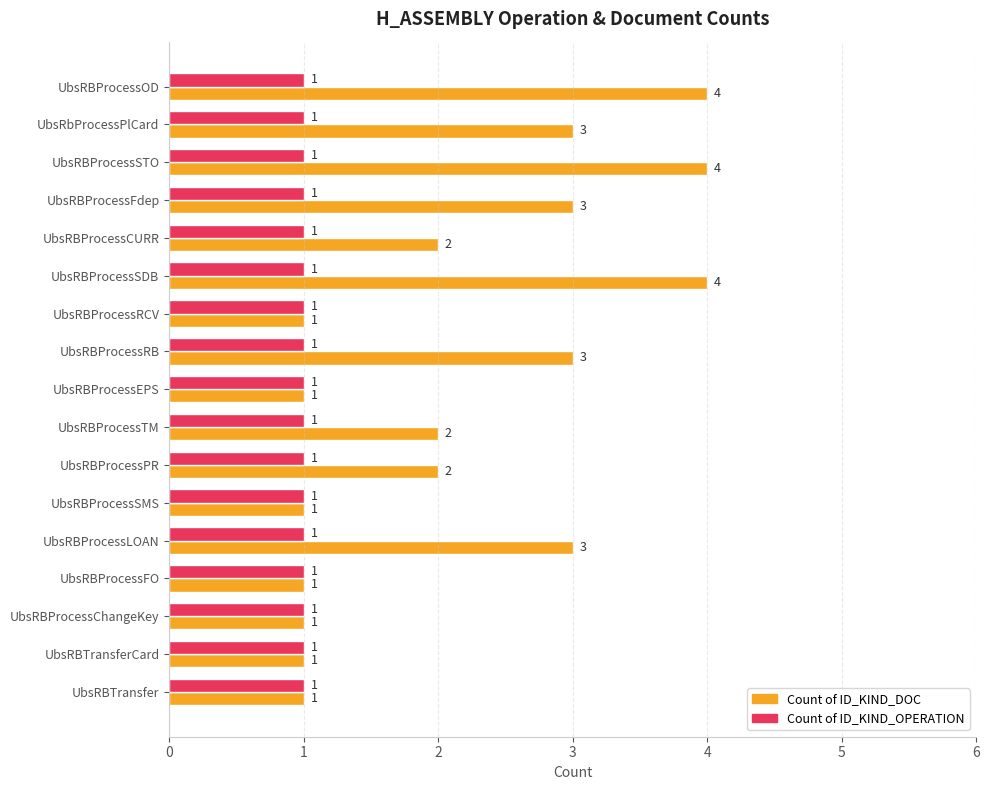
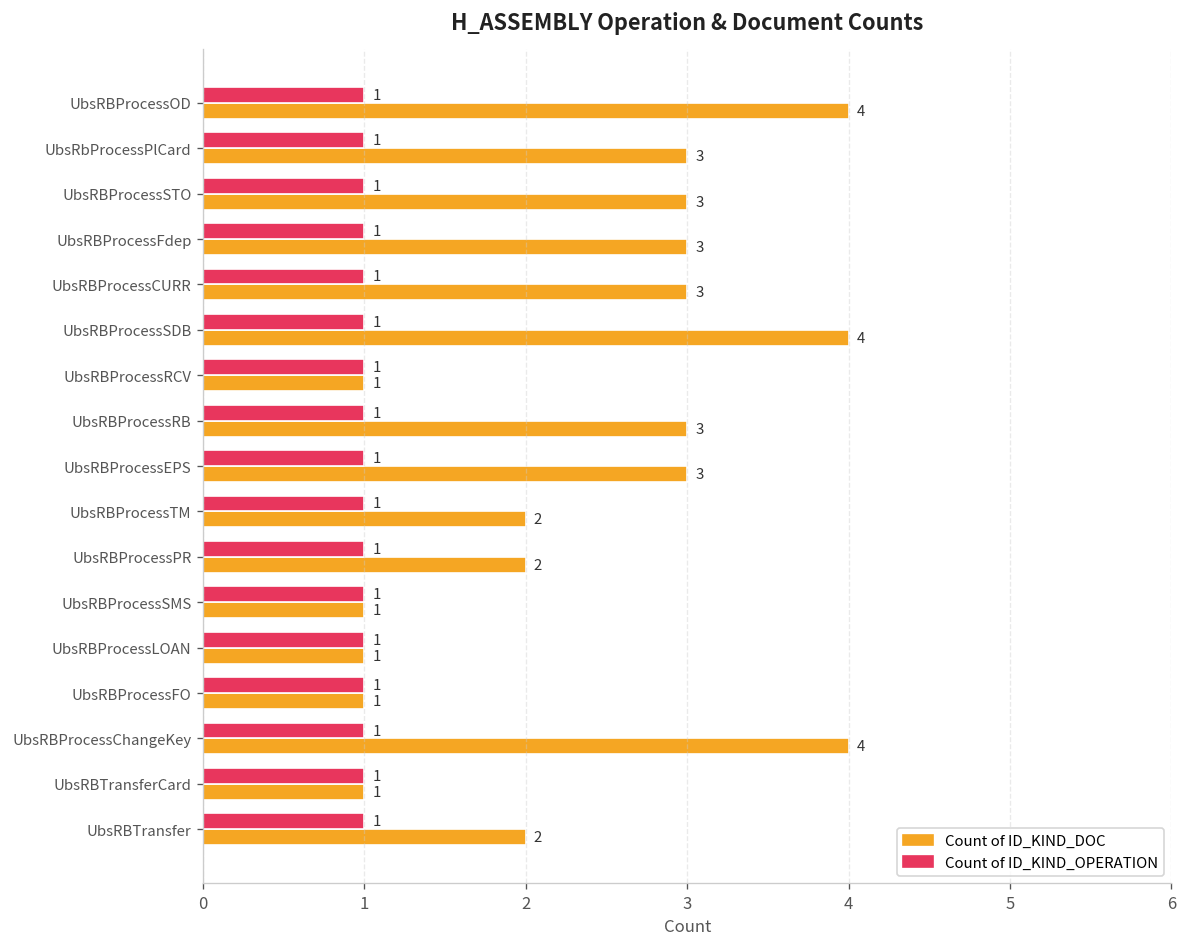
  {
    "Count of ID_KIND_DOC": {
      "UbsRBProcessOD": 4,
      "UbsRbProcessPlCard": 3,
-     "UbsRBProcessSTO": 4,
+     "UbsRBProcessSTO": 3,
      "UbsRBProcessFdep": 3,
-     "UbsRBProcessCURR": 2,
+     "UbsRBProcessCURR": 3,
      "UbsRBProcessSDB": 4,
      "UbsRBProcessRCV": 1,
      "UbsRBProcessRB": 3,
-     "UbsRBProcessEPS": 1,
+     "UbsRBProcessEPS": 3,
      "UbsRBProcessTM": 2,
      "UbsRBProcessPR": 2,
      "UbsRBProcessSMS": 1,
-     "UbsRBProcessLOAN": 3,
+     "UbsRBProcessLOAN": 1,
      "UbsRBProcessFO": 1,
-     "UbsRBProcessChangeKey": 1,
+     "UbsRBProcessChangeKey": 4,
      "UbsRBTransferCard": 1,
-     "UbsRBTransfer": 1
+     "UbsRBTransfer": 2
    },
    "Count of ID_KIND_OPERATION": {
      "UbsRBProcessOD": 1,
      "UbsRbProcessPlCard": 1,
      "UbsRBProcessSTO": 1,
      "UbsRBProcessFdep": 1,
      "UbsRBProcessCURR": 1,
      "UbsRBProcessSDB": 1,
      "UbsRBProcessRCV": 1,
      "UbsRBProcessRB": 1,
      "UbsRBProcessEPS": 1,
      "UbsRBProcessTM": 1,
      "UbsRBProcessPR": 1,
      "UbsRBProcessSMS": 1,
      "UbsRBProcessLOAN": 1,
      "UbsRBProcessFO": 1,
      "UbsRBProcessChangeKey": 1,
      "UbsRBTransferCard": 1,
      "UbsRBTransfer": 1
    }
  }
